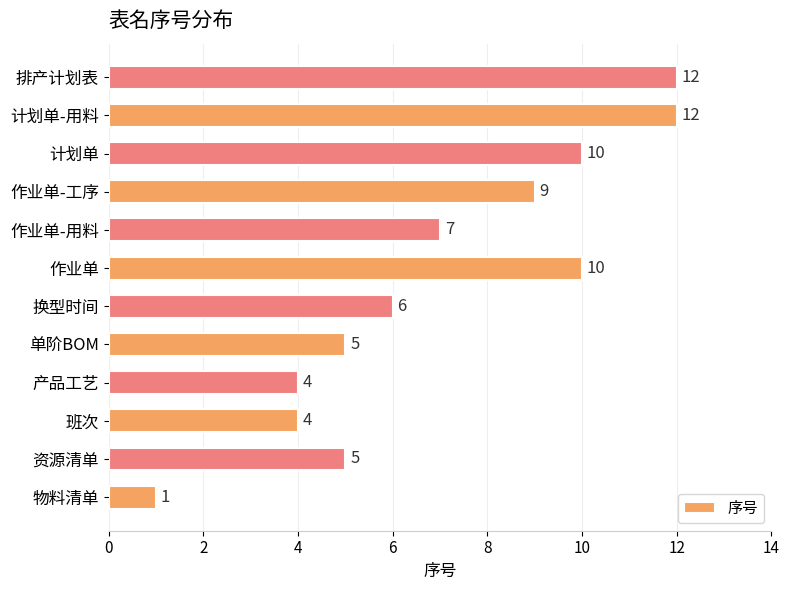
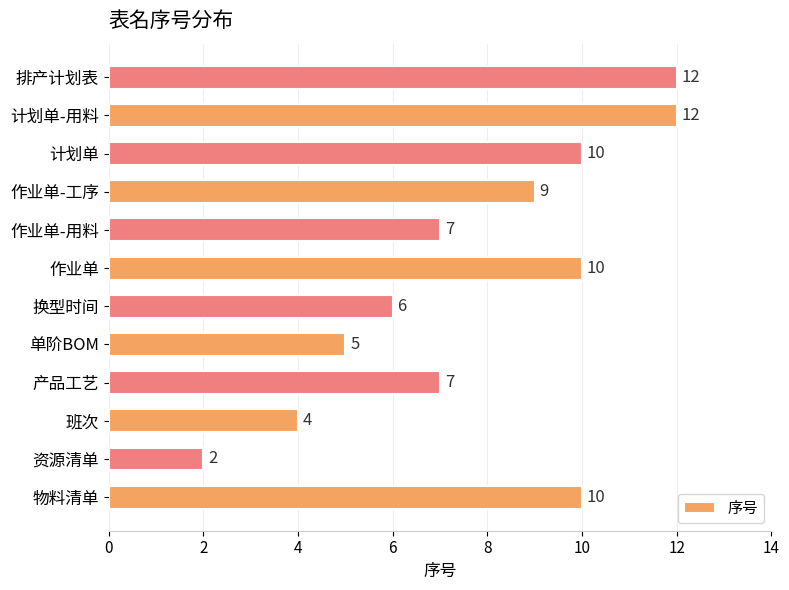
  {
    "排产计划表": 12,
    "计划单-用料": 12,
    "计划单": 10,
    "作业单-工序": 9,
    "作业单-用料": 7,
    "作业单": 10,
    "换型时间": 6,
    "单阶BOM": 5,
-   "产品工艺": 4,
+   "产品工艺": 7,
    "班次": 4,
-   "资源清单": 5,
-   "物料清单": 1
+   "资源清单": 2,
+   "物料清单": 10
  }
